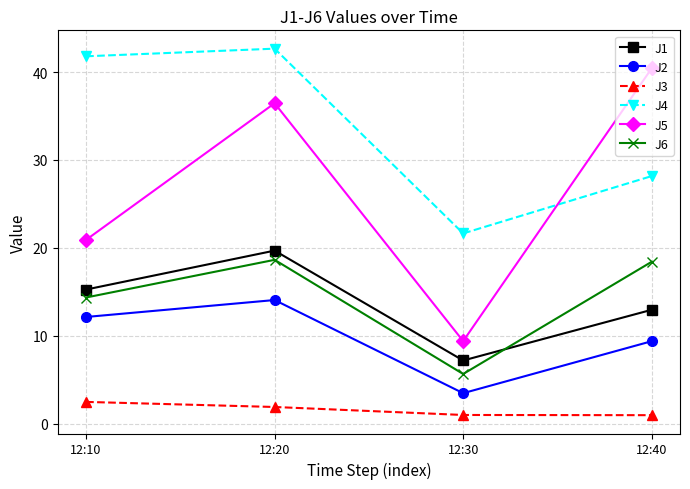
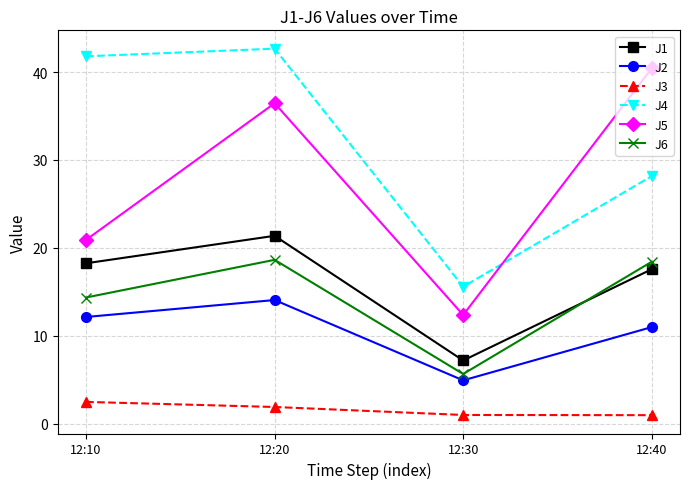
  {
    "J1": {
-     "12:10": 15,
-     "12:20": 20,
+     "12:10": 18,
+     "12:20": 21,
      "12:30": 7,
-     "12:40": 13
+     "12:40": 18
    },
    "J2": {
      "12:10": 12,
      "12:20": 14,
-     "12:30": 3,
-     "12:40": 9
+     "12:30": 5,
+     "12:40": 11
    },
    "J3": {
      "12:10": 2,
      "12:20": 2,
      "12:30": 1,
      "12:40": 1
    },
    "J4": {
      "12:10": 42,
      "12:20": 43,
-     "12:30": 22,
+     "12:30": 16,
      "12:40": 28
    },
    "J5": {
      "12:10": 21,
      "12:20": 36,
-     "12:30": 9
+     "12:30": 12
    },
    "J6": {
      "12:10": 14,
      "12:20": 19,
      "12:30": 6,
      "12:40": 18
    }
  }
